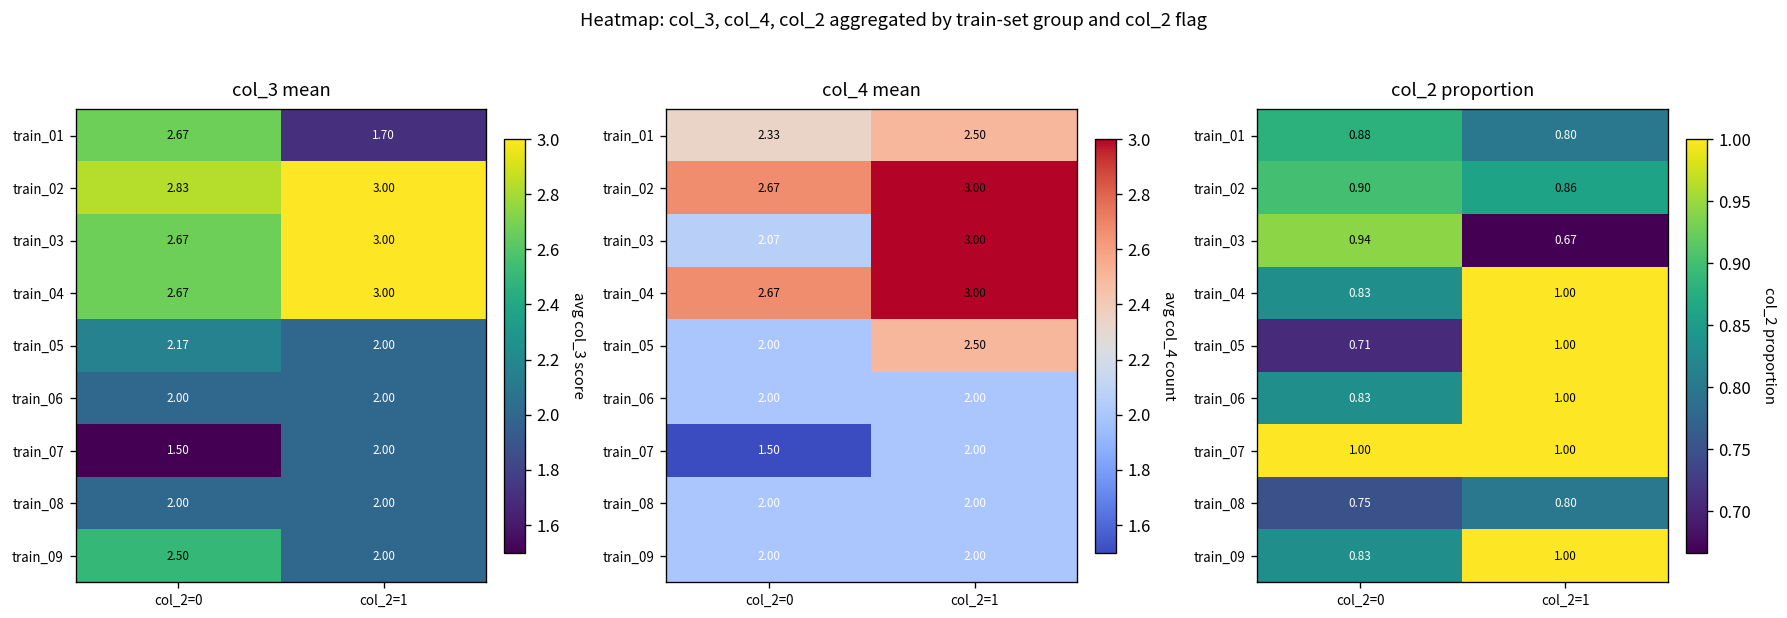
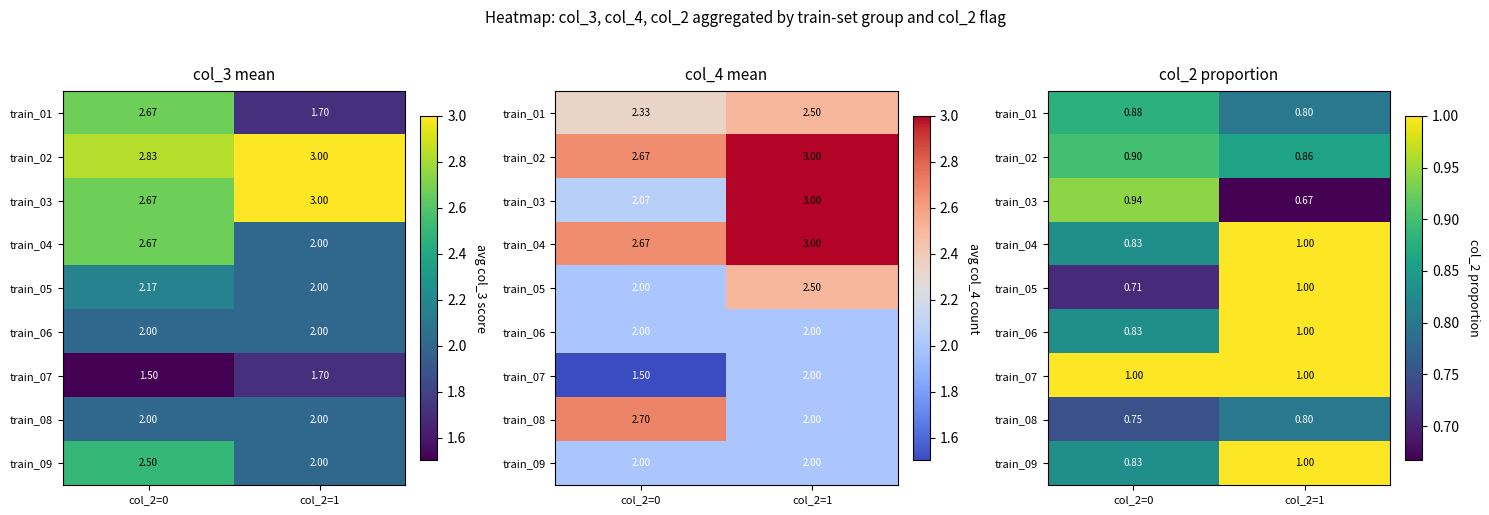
  {
    "col_3 mean": {
      "train_01": {
        "col_2=0": 2.67,
        "col_2=1": 1.70
      },
      "train_02": {
        "col_2=0": 2.83,
        "col_2=1": 3.00
      },
      "train_03": {
        "col_2=0": 2.67,
        "col_2=1": 3.00
      },
      "train_04": {
        "col_2=0": 2.67,
-       "col_2=1": 3.00
+       "col_2=1": 2.00
      },
      "train_05": {
        "col_2=0": 2.17,
        "col_2=1": 2.00
      },
      "train_06": {
        "col_2=0": 2.00,
        "col_2=1": 2.00
      },
      "train_07": {
        "col_2=0": 1.50,
-       "col_2=1": 2.00
+       "col_2=1": 1.70
      },
      "train_08": {
        "col_2=0": 2.00,
        "col_2=1": 2.00
      },
      "train_09": {
        "col_2=0": 2.50,
        "col_2=1": 2.00
      }
    },
    "col_4 mean": {
      "train_01": {
        "col_2=0": 2.33,
        "col_2=1": 2.50
      },
      "train_02": {
        "col_2=0": 2.67,
        "col_2=1": 3.00
      },
      "train_03": {
        "col_2=0": 2.07,
        "col_2=1": 3.00
      },
      "train_04": {
        "col_2=0": 2.67,
        "col_2=1": 3.00
      },
      "train_05": {
        "col_2=0": 2.00,
        "col_2=1": 2.50
      },
      "train_06": {
        "col_2=0": 2.00,
        "col_2=1": 2.00
      },
      "train_07": {
        "col_2=0": 1.50,
        "col_2=1": 2.00
      },
      "train_08": {
-       "col_2=0": 2.00,
+       "col_2=0": 2.70,
        "col_2=1": 2.00
      },
      "train_09": {
        "col_2=0": 2.00,
        "col_2=1": 2.00
      }
    },
    "col_2 proportion": {
      "train_01": {
        "col_2=0": 0.88,
        "col_2=1": 0.80
      },
      "train_02": {
        "col_2=0": 0.90,
        "col_2=1": 0.86
      },
      "train_03": {
        "col_2=0": 0.94,
        "col_2=1": 0.67
      },
      "train_04": {
        "col_2=0": 0.83,
        "col_2=1": 1.00
      },
      "train_05": {
        "col_2=0": 0.71,
        "col_2=1": 1.00
      },
      "train_06": {
        "col_2=0": 0.83,
        "col_2=1": 1.00
      },
      "train_07": {
        "col_2=0": 1.00,
        "col_2=1": 1.00
      },
      "train_08": {
        "col_2=0": 0.75,
        "col_2=1": 0.80
      },
      "train_09": {
        "col_2=0": 0.83,
        "col_2=1": 1.00
      }
    }
  }
